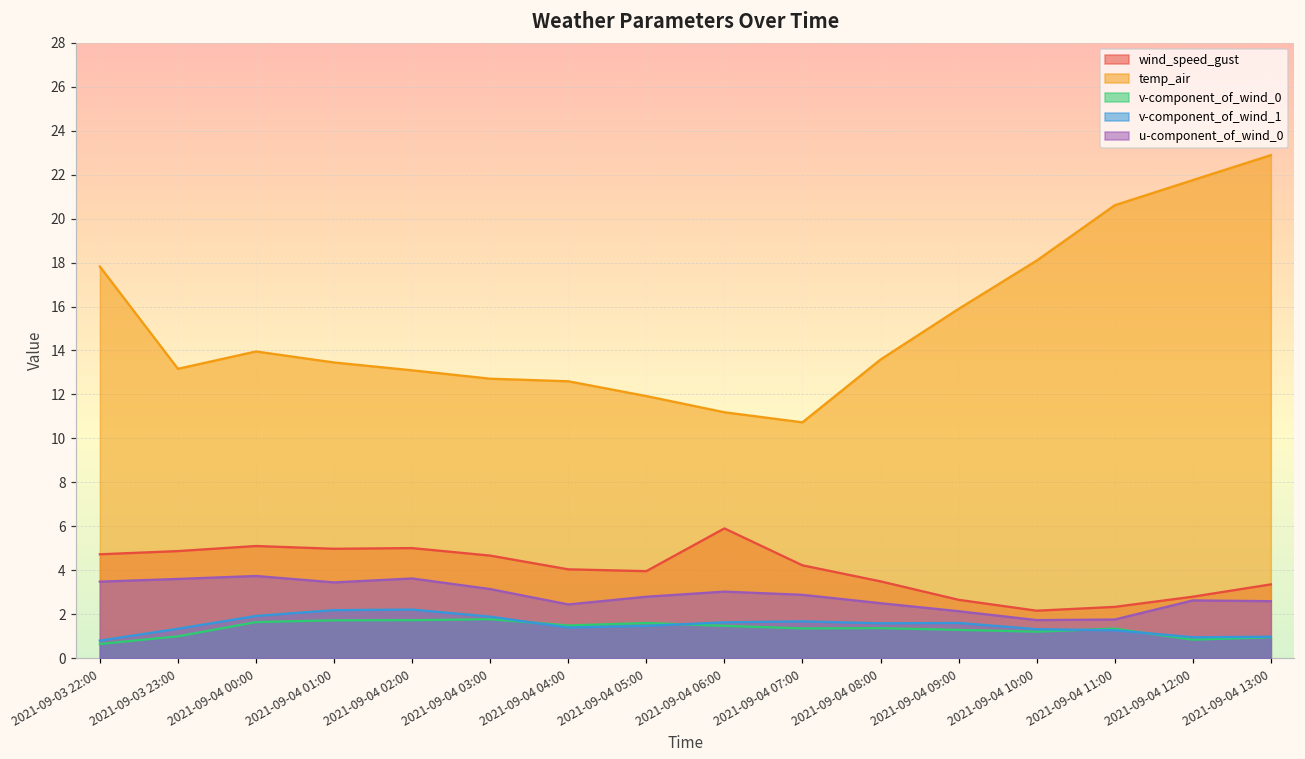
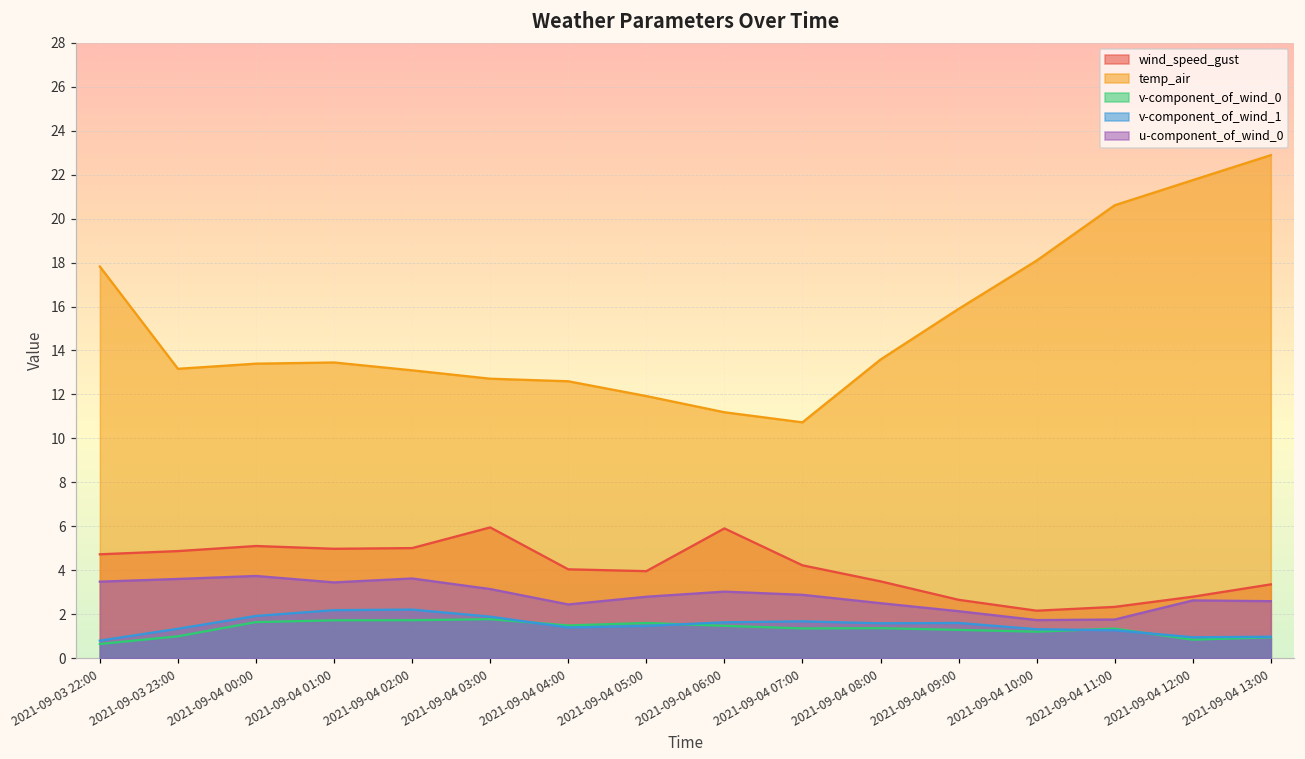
  {
    "wind_speed_gust": {
      "2021-09-03 22:00": 4.7,
      "2021-09-03 23:00": 4.9,
      "2021-09-04 00:00": 5.1,
      "2021-09-04 01:00": 5.0,
      "2021-09-04 02:00": 5.0,
-     "2021-09-04 03:00": 4.7,
+     "2021-09-04 03:00": 5.9,
      "2021-09-04 04:00": 4.0,
      "2021-09-04 05:00": 4.0,
      "2021-09-04 06:00": 5.9,
      "2021-09-04 07:00": 4.2,
      "2021-09-04 08:00": 3.5,
      "2021-09-04 09:00": 2.7,
      "2021-09-04 10:00": 2.2,
      "2021-09-04 11:00": 2.3,
      "2021-09-04 12:00": 2.8,
      "2021-09-04 13:00": 3.4
    },
    "temp_air": {
      "2021-09-03 22:00": 17.8,
      "2021-09-03 23:00": 13.2,
-     "2021-09-04 00:00": 14.0,
+     "2021-09-04 00:00": 13.4,
      "2021-09-04 01:00": 13.5,
      "2021-09-04 02:00": 13.1,
      "2021-09-04 03:00": 12.7,
      "2021-09-04 04:00": 12.6,
      "2021-09-04 05:00": 11.9,
      "2021-09-04 06:00": 11.2,
      "2021-09-04 07:00": 10.7,
      "2021-09-04 08:00": 13.6,
      "2021-09-04 09:00": 15.9,
      "2021-09-04 10:00": 18.1,
      "2021-09-04 11:00": 20.6,
      "2021-09-04 12:00": 21.8,
      "2021-09-04 13:00": 22.9
    },
    "v-component_of_wind_0": {
      "2021-09-03 22:00": 0.6,
      "2021-09-03 23:00": 1.0,
      "2021-09-04 00:00": 1.6,
      "2021-09-04 01:00": 1.7,
      "2021-09-04 02:00": 1.7,
      "2021-09-04 05:00": 1.6,
      "2021-09-04 06:00": 1.5,
      "2021-09-04 07:00": 1.4,
      "2021-09-04 08:00": 1.4,
      "2021-09-04 09:00": 1.3
    },
    "v-component_of_wind_1": {
      "2021-09-03 22:00": 0.8,
      "2021-09-03 23:00": 1.3,
      "2021-09-04 00:00": 1.9,
      "2021-09-04 01:00": 2.2,
      "2021-09-04 02:00": 2.2,
      "2021-09-04 05:00": 1.5,
      "2021-09-04 06:00": 1.6,
      "2021-09-04 07:00": 1.7,
      "2021-09-04 08:00": 1.6,
      "2021-09-04 09:00": 1.6
    },
    "u-component_of_wind_0": {
      "2021-09-03 22:00": 3.5,
      "2021-09-03 23:00": 3.6,
      "2021-09-04 00:00": 3.7,
      "2021-09-04 01:00": 3.4,
      "2021-09-04 02:00": 3.6,
      "2021-09-04 03:00": 3.1,
      "2021-09-04 04:00": 2.4,
      "2021-09-04 05:00": 2.8,
      "2021-09-04 06:00": 3.0,
      "2021-09-04 07:00": 2.9,
      "2021-09-04 08:00": 2.5,
      "2021-09-04 09:00": 2.1,
      "2021-09-04 10:00": 1.7,
      "2021-09-04 11:00": 1.8,
      "2021-09-04 12:00": 2.6,
      "2021-09-04 13:00": 2.6
    }
  }
